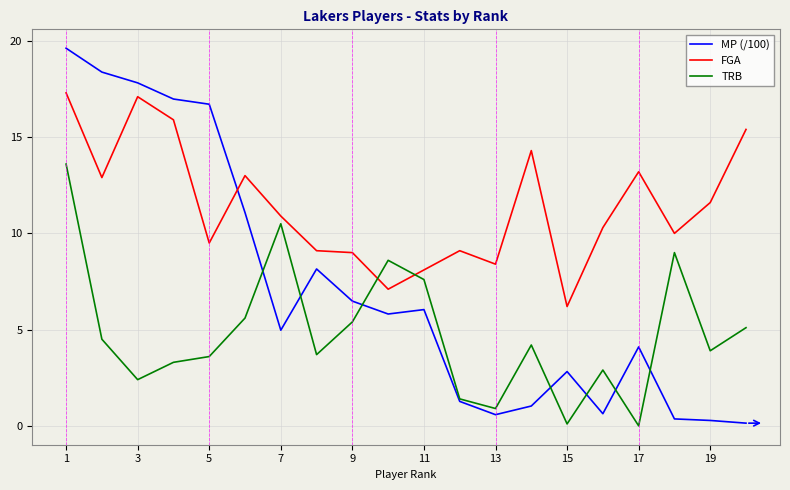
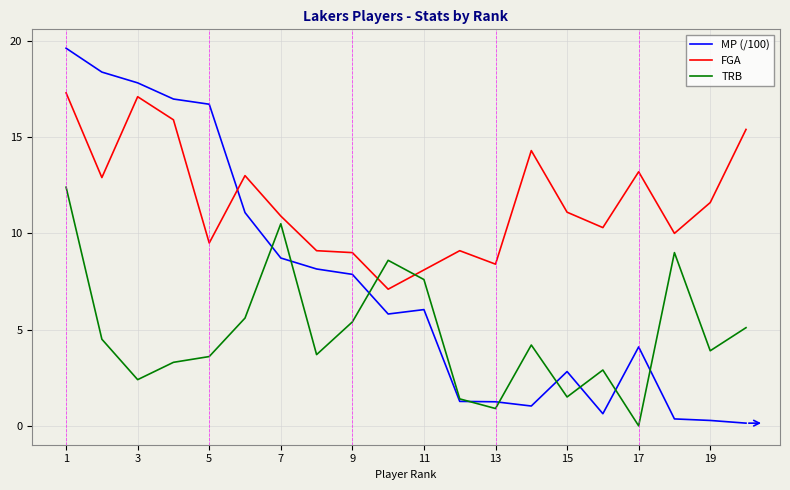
  {
    "MP (/100)": {
      "1": 19.6,
      "3": 17.8,
      "5": 16.7,
-     "7": 5.0,
-     "9": 6.5,
+     "7": 8.7,
+     "9": 7.9,
      "11": 6.0,
-     "13": 0.6,
+     "13": 1.3,
      "15": 2.8,
      "17": 4.1,
      "19": 0.3
    },
    "FGA": {
      "1": 17.3,
      "3": 17.1,
      "5": 9.5,
      "7": 10.9,
      "9": 9.0,
      "11": 8.1,
      "13": 8.4,
-     "15": 6.2,
+     "15": 11.1,
      "17": 13.2,
      "19": 11.6
    },
    "TRB": {
-     "1": 13.6,
+     "1": 12.4,
      "3": 2.4,
      "5": 3.6,
      "7": 10.5,
      "9": 5.4,
      "11": 7.6,
      "13": 0.9,
-     "15": 0.1,
+     "15": 1.5,
      "17": 0.0,
      "19": 3.9
    }
  }
